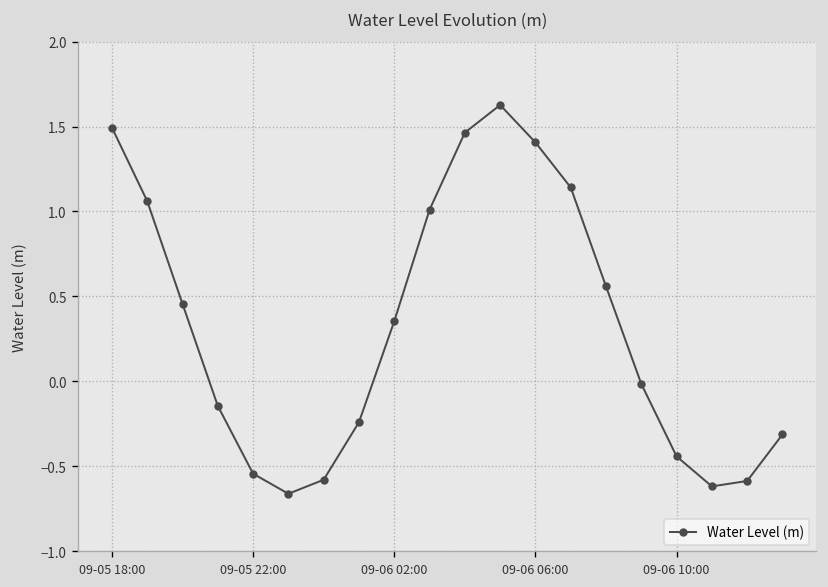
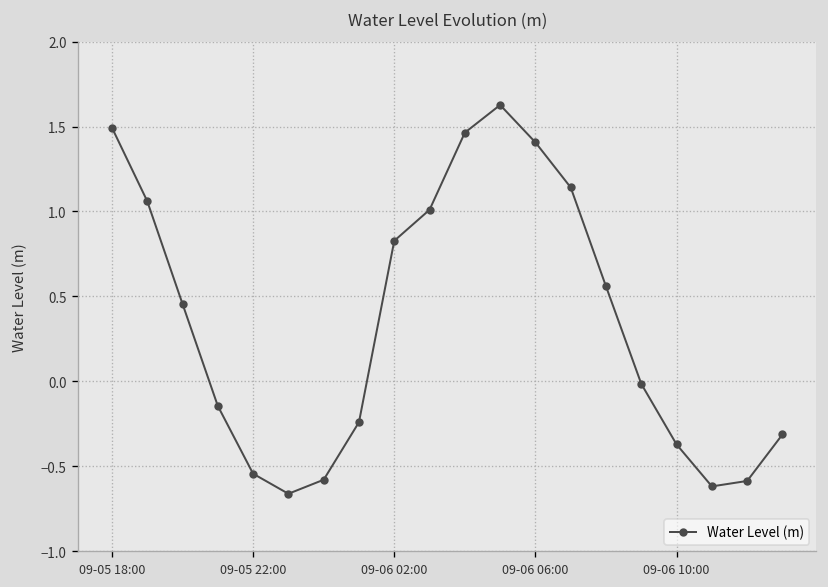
  {
    "09-05 18:00": 1.49,
    "09-05 22:00": -0.54,
-   "09-06 02:00": 0.35,
+   "09-06 02:00": 0.83,
    "09-06 06:00": 1.41,
-   "09-06 10:00": -0.44
+   "09-06 10:00": -0.37
  }
